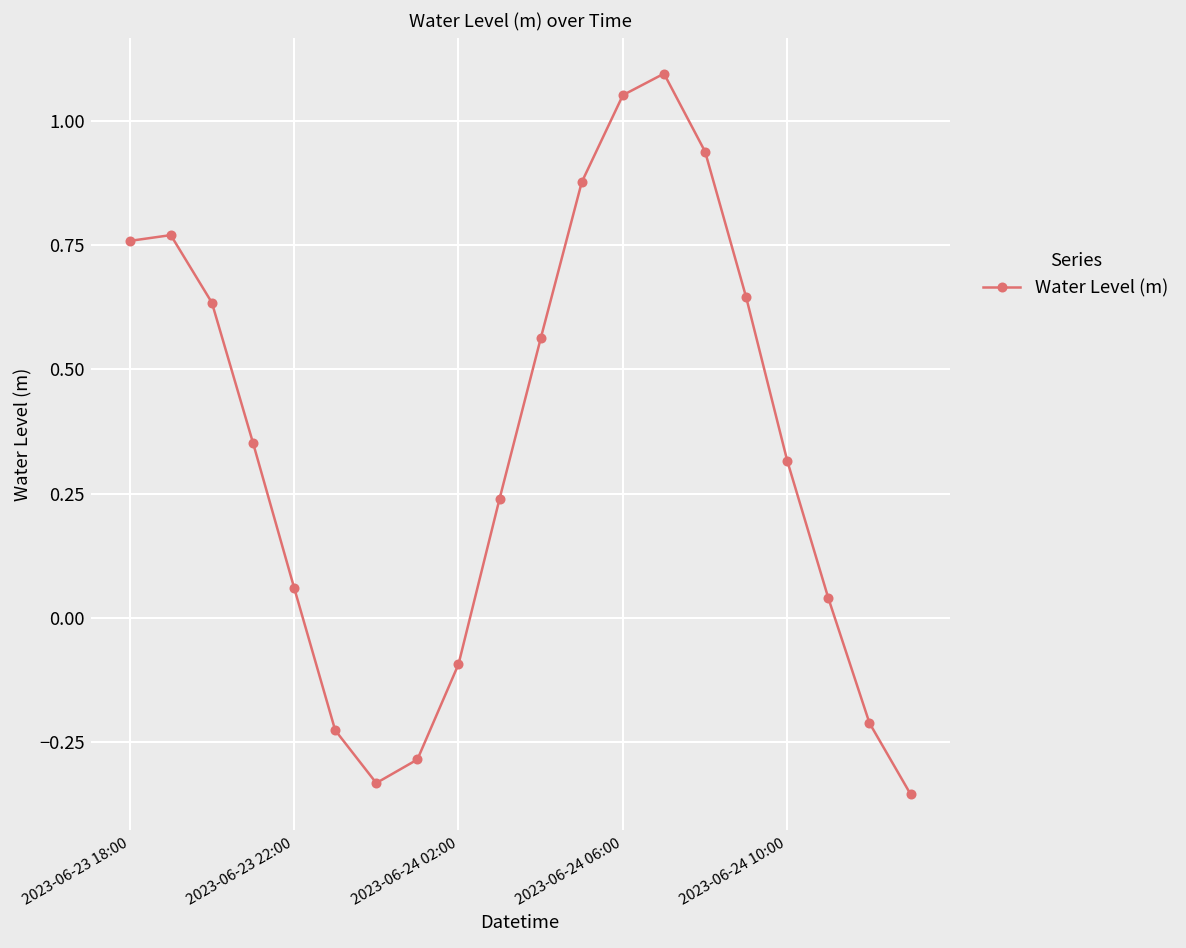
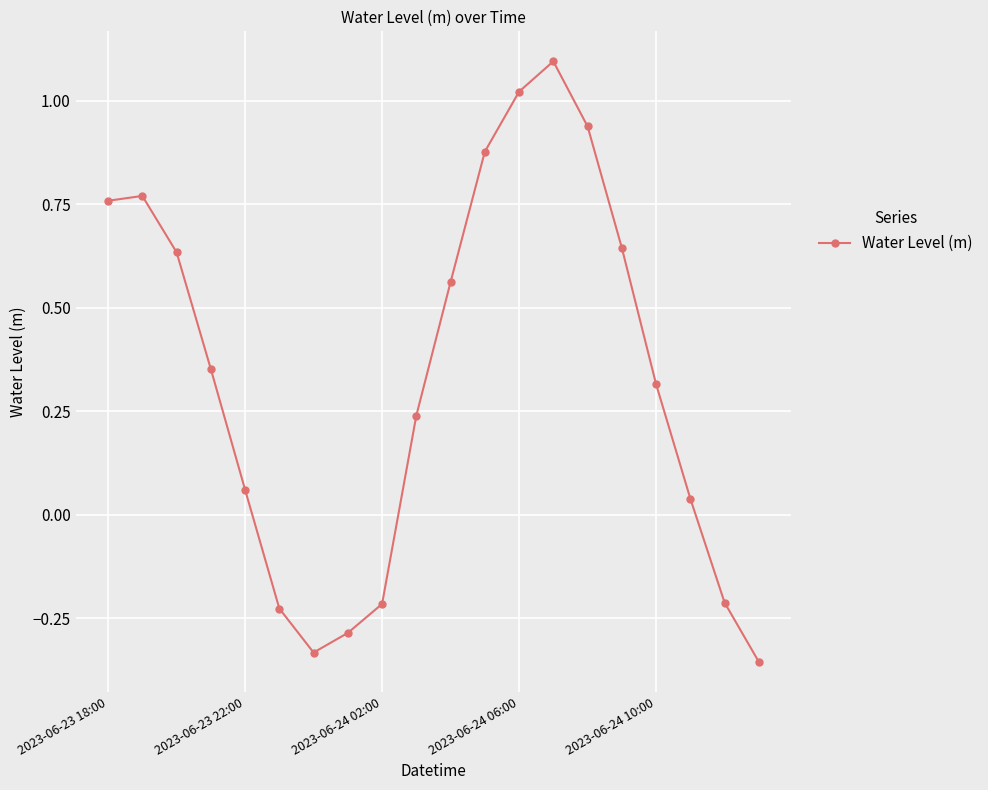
  {
    "2023-06-23 18:00": 0.76,
    "2023-06-23 22:00": 0.06,
-   "2023-06-24 02:00": -0.09,
-   "2023-06-24 06:00": 1.05,
+   "2023-06-24 02:00": -0.22,
+   "2023-06-24 06:00": 1.02,
    "2023-06-24 10:00": 0.32
  }
